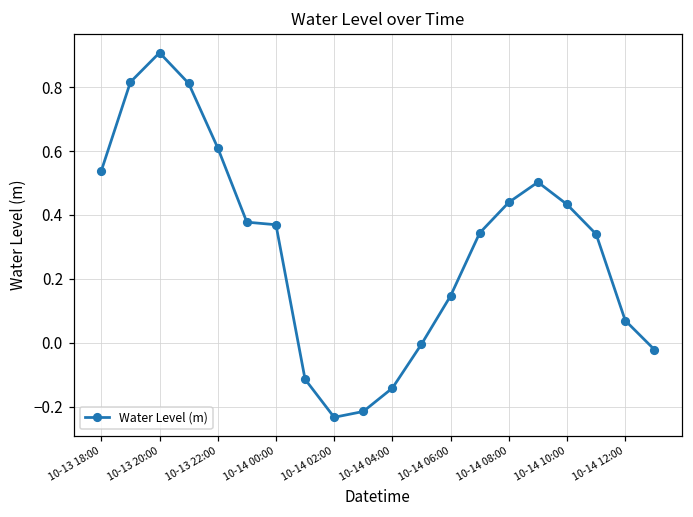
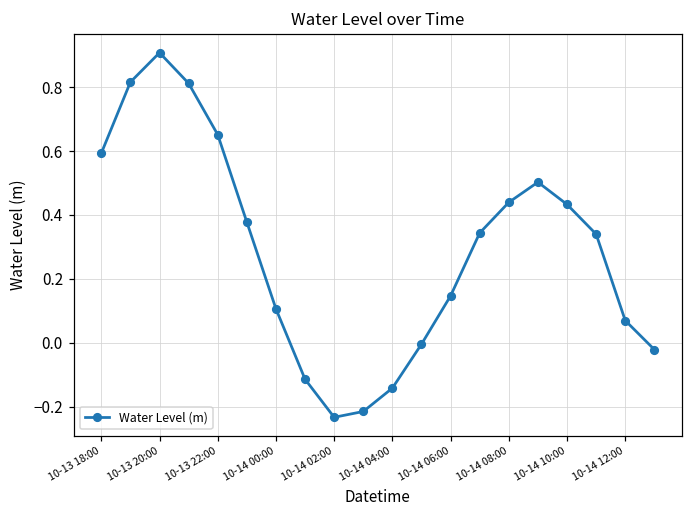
  {
-   "10-13 18:00": 0.54,
+   "10-13 18:00": 0.59,
    "10-13 20:00": 0.91,
-   "10-13 22:00": 0.61,
-   "10-14 00:00": 0.37,
+   "10-13 22:00": 0.65,
+   "10-14 00:00": 0.11,
    "10-14 02:00": -0.23,
    "10-14 04:00": -0.14,
    "10-14 06:00": 0.15,
    "10-14 08:00": 0.44,
    "10-14 10:00": 0.43,
    "10-14 12:00": 0.07
  }
